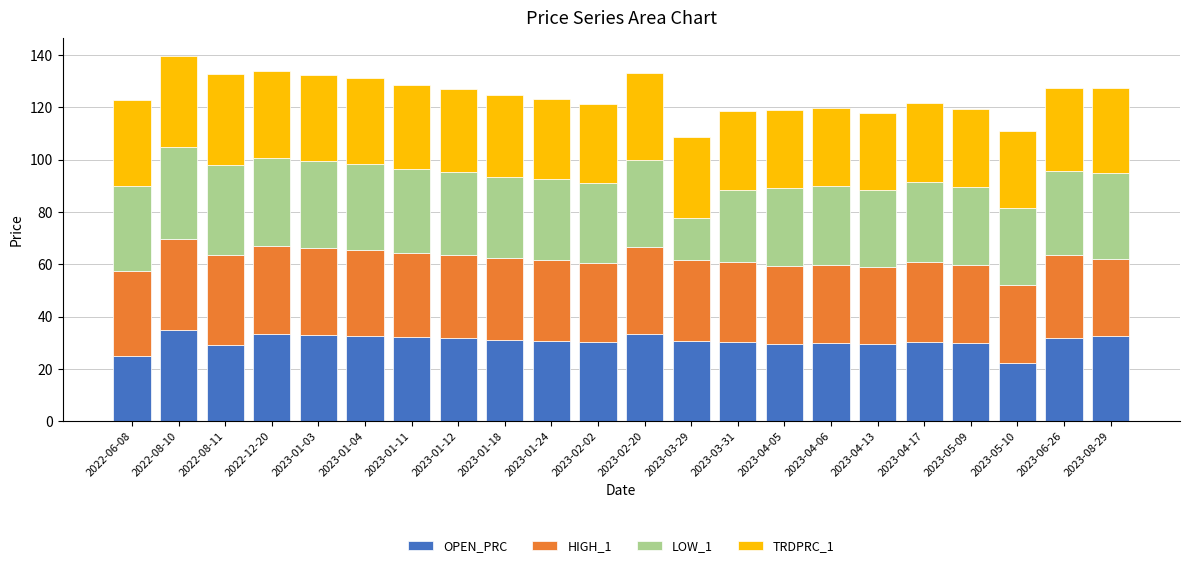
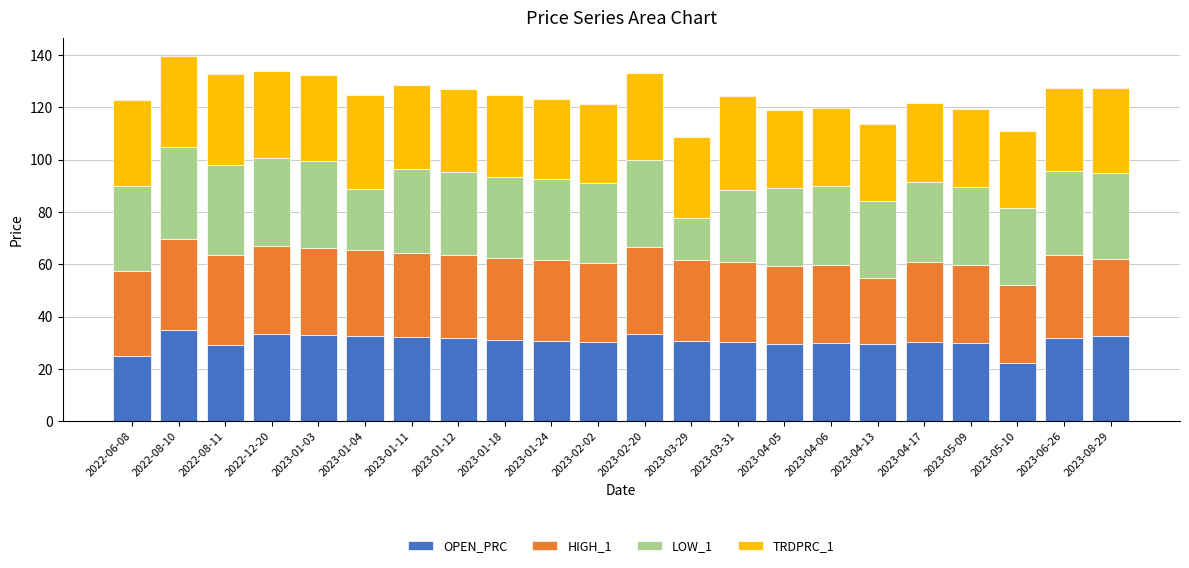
  {
    "OPEN_PRC": {
      "2022-06-08": 25,
      "2022-08-10": 35,
      "2022-08-11": 29,
      "2022-12-20": 34,
      "2023-01-03": 33,
      "2023-01-04": 33,
      "2023-01-11": 32,
      "2023-01-12": 32,
      "2023-01-18": 31,
      "2023-01-24": 31,
      "2023-02-02": 30,
      "2023-02-20": 33,
      "2023-03-29": 31,
      "2023-03-31": 31,
      "2023-04-05": 30,
      "2023-04-06": 30,
      "2023-04-13": 30,
      "2023-04-17": 30,
      "2023-05-09": 30,
      "2023-05-10": 22,
      "2023-06-26": 32,
      "2023-08-29": 33
    },
    "HIGH_1": {
      "2022-06-08": 33,
      "2022-08-10": 35,
      "2022-08-11": 35,
      "2022-12-20": 34,
      "2023-01-03": 33,
      "2023-01-04": 33,
      "2023-01-11": 32,
      "2023-01-12": 32,
      "2023-01-18": 31,
      "2023-01-24": 31,
      "2023-02-02": 30,
      "2023-02-20": 33,
      "2023-03-29": 31,
      "2023-03-31": 31,
      "2023-04-05": 30,
      "2023-04-06": 30,
-     "2023-04-13": 30,
+     "2023-04-13": 25,
      "2023-04-17": 30,
      "2023-05-09": 30,
      "2023-05-10": 30,
      "2023-06-26": 32,
      "2023-08-29": 29
    },
    "LOW_1": {
      "2022-06-08": 33,
      "2022-08-10": 35,
      "2022-08-11": 35,
      "2022-12-20": 34,
      "2023-01-03": 33,
-     "2023-01-04": 33,
+     "2023-01-04": 23,
      "2023-01-11": 32,
      "2023-01-12": 32,
      "2023-01-18": 31,
      "2023-01-24": 31,
      "2023-02-02": 30,
      "2023-02-20": 33,
      "2023-03-29": 16,
      "2023-03-31": 27,
      "2023-04-05": 30,
      "2023-04-06": 30,
      "2023-04-13": 29,
      "2023-04-17": 30,
      "2023-05-09": 30,
      "2023-05-10": 29,
      "2023-06-26": 32,
      "2023-08-29": 33
    },
    "TRDPRC_1": {
      "2022-06-08": 33,
      "2022-08-10": 35,
      "2022-08-11": 35,
      "2022-12-20": 34,
      "2023-01-03": 33,
-     "2023-01-04": 33,
+     "2023-01-04": 36,
      "2023-01-11": 32,
      "2023-01-12": 32,
      "2023-01-18": 31,
      "2023-01-24": 31,
      "2023-02-02": 30,
      "2023-02-20": 33,
      "2023-03-29": 31,
-     "2023-03-31": 31,
+     "2023-03-31": 36,
      "2023-04-05": 30,
      "2023-04-06": 30,
      "2023-04-13": 29,
      "2023-04-17": 30,
      "2023-05-09": 30,
      "2023-05-10": 30,
      "2023-06-26": 32,
      "2023-08-29": 33
    }
  }
